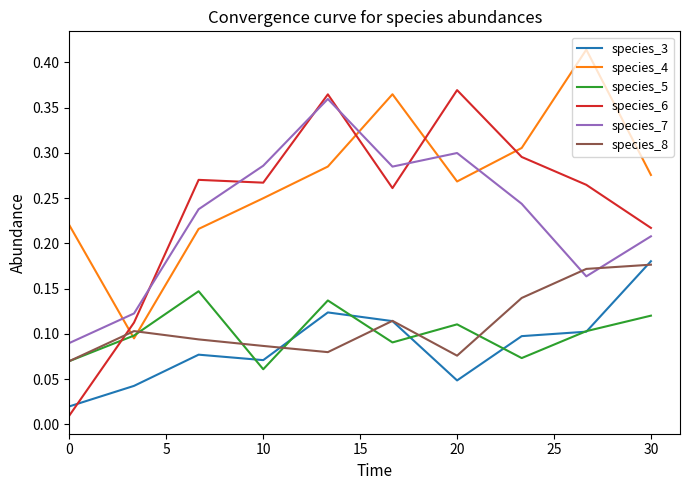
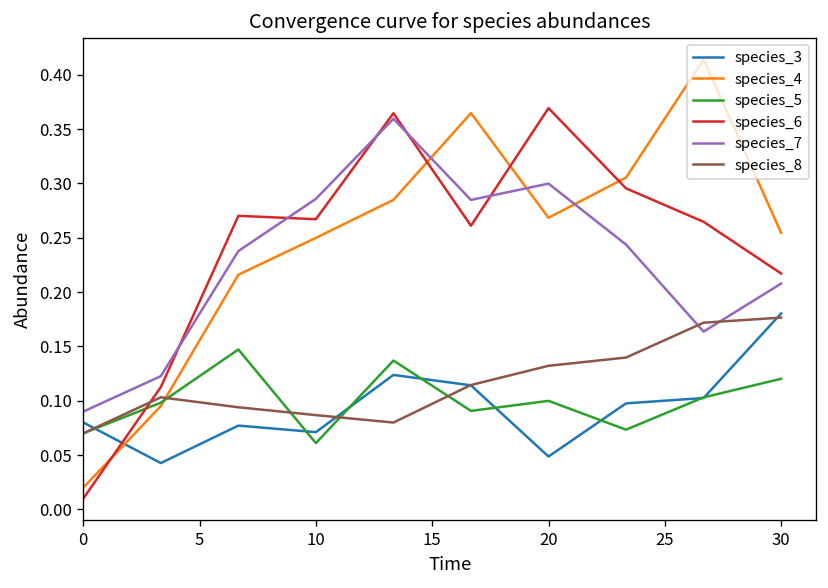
  {
    "species_3": {
-     "0": 0.02,
+     "0": 0.08,
      "10": 0.07,
      "20": 0.05,
      "30": 0.18
    },
    "species_4": {
-     "0": 0.22,
+     "0": 0.02,
      "10": 0.25,
      "20": 0.27,
-     "30": 0.28
+     "30": 0.25
    },
    "species_5": {
      "10": 0.06,
-     "20": 0.11,
+     "20": 0.10,
      "30": 0.12
    },
    "species_6": {
      "0": 0.01,
      "10": 0.27,
      "20": 0.37,
      "30": 0.22
    },
    "species_7": {
      "0": 0.09,
      "10": 0.29,
      "20": 0.30,
      "30": 0.21
    },
    "species_8": {
      "10": 0.09,
-     "20": 0.08,
+     "20": 0.13,
      "30": 0.18
    }
  }
